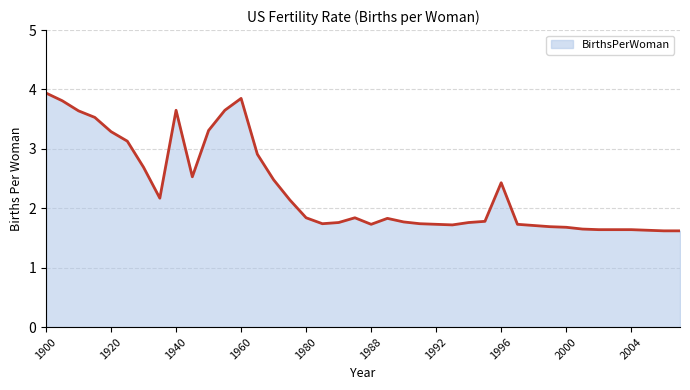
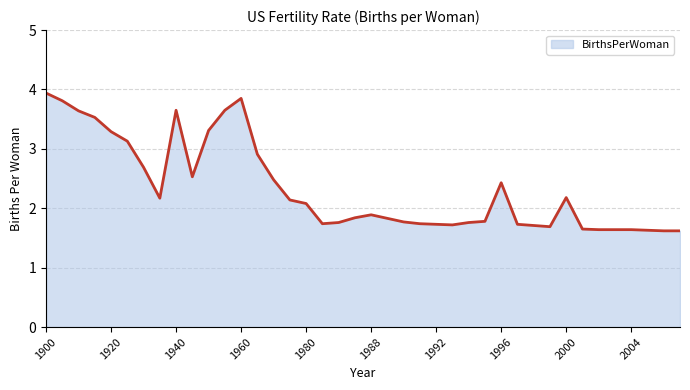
  {
    "1900": 3.9,
    "1920": 3.3,
    "1940": 3.7,
    "1960": 3.9,
-   "1980": 1.8,
-   "1988": 1.7,
+   "1980": 2.1,
+   "1988": 1.9,
    "1992": 1.7,
    "1996": 2.4,
-   "2000": 1.7,
+   "2000": 2.2,
    "2004": 1.6
  }
